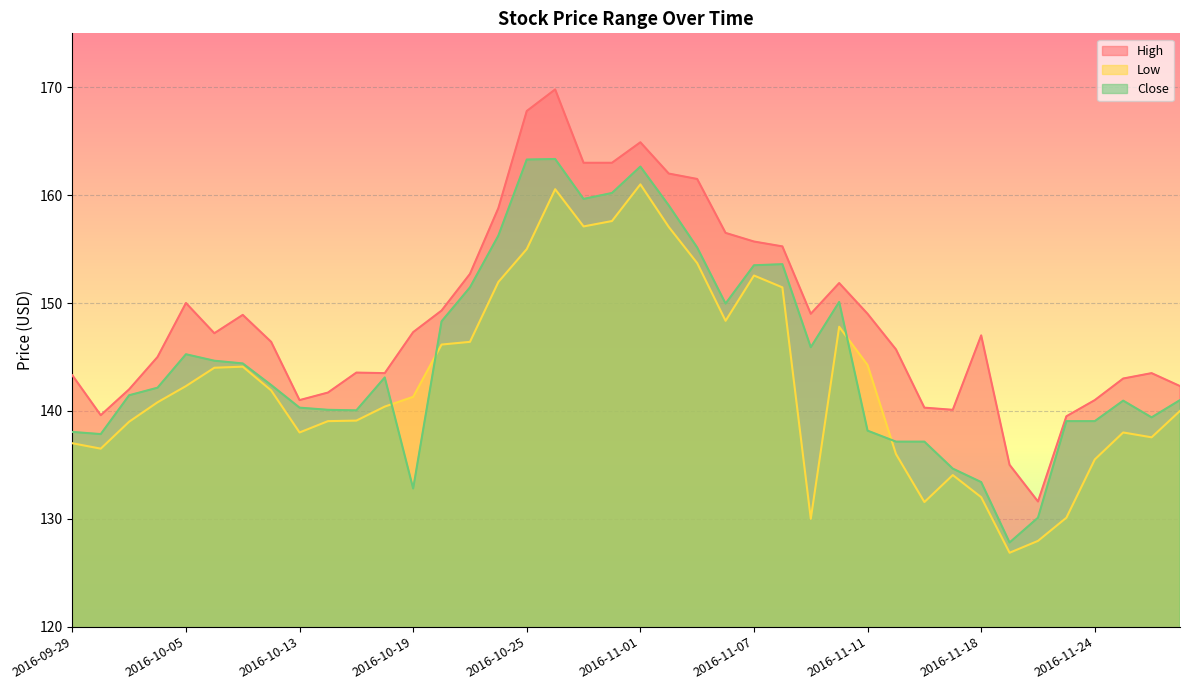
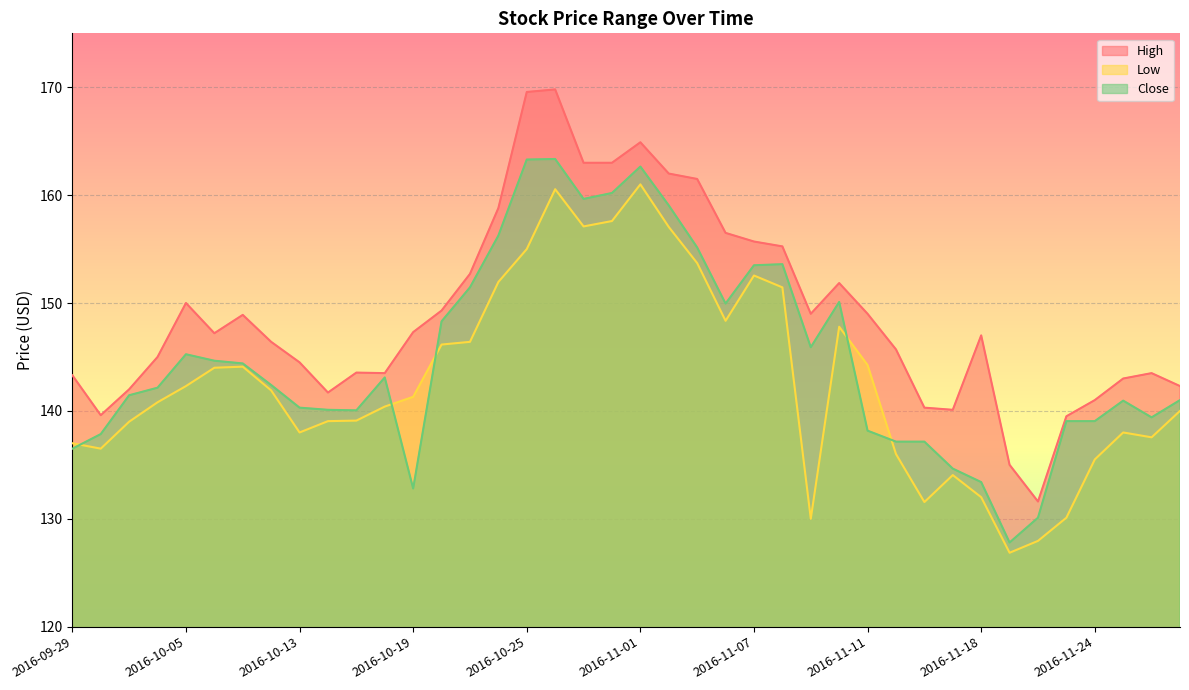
  {
    "High": {
      "2016-09-29": 143.3,
      "2016-10-05": 150.0,
-     "2016-10-13": 141.0,
+     "2016-10-13": 144.5,
      "2016-10-19": 147.3,
-     "2016-10-25": 167.8,
+     "2016-10-25": 169.6,
      "2016-11-01": 164.9,
      "2016-11-07": 155.7,
      "2016-11-11": 149.0,
      "2016-11-18": 147.0,
      "2016-11-24": 141.0
    },
    "Low": {
      "2016-09-29": 137.0,
      "2016-10-05": 142.3,
      "2016-10-13": 138.0,
      "2016-10-19": 141.3,
      "2016-10-25": 155.0,
      "2016-11-01": 161.0,
      "2016-11-07": 152.6,
      "2016-11-11": 144.3,
      "2016-11-18": 132.0,
      "2016-11-24": 135.5
    },
    "Close": {
-     "2016-09-29": 138.1,
+     "2016-09-29": 136.5,
      "2016-10-05": 145.3,
      "2016-10-13": 140.3,
      "2016-10-19": 132.8,
      "2016-10-25": 163.3,
      "2016-11-01": 162.6,
      "2016-11-07": 153.5,
      "2016-11-11": 138.2,
      "2016-11-18": 133.4,
      "2016-11-24": 139.1
    }
  }
